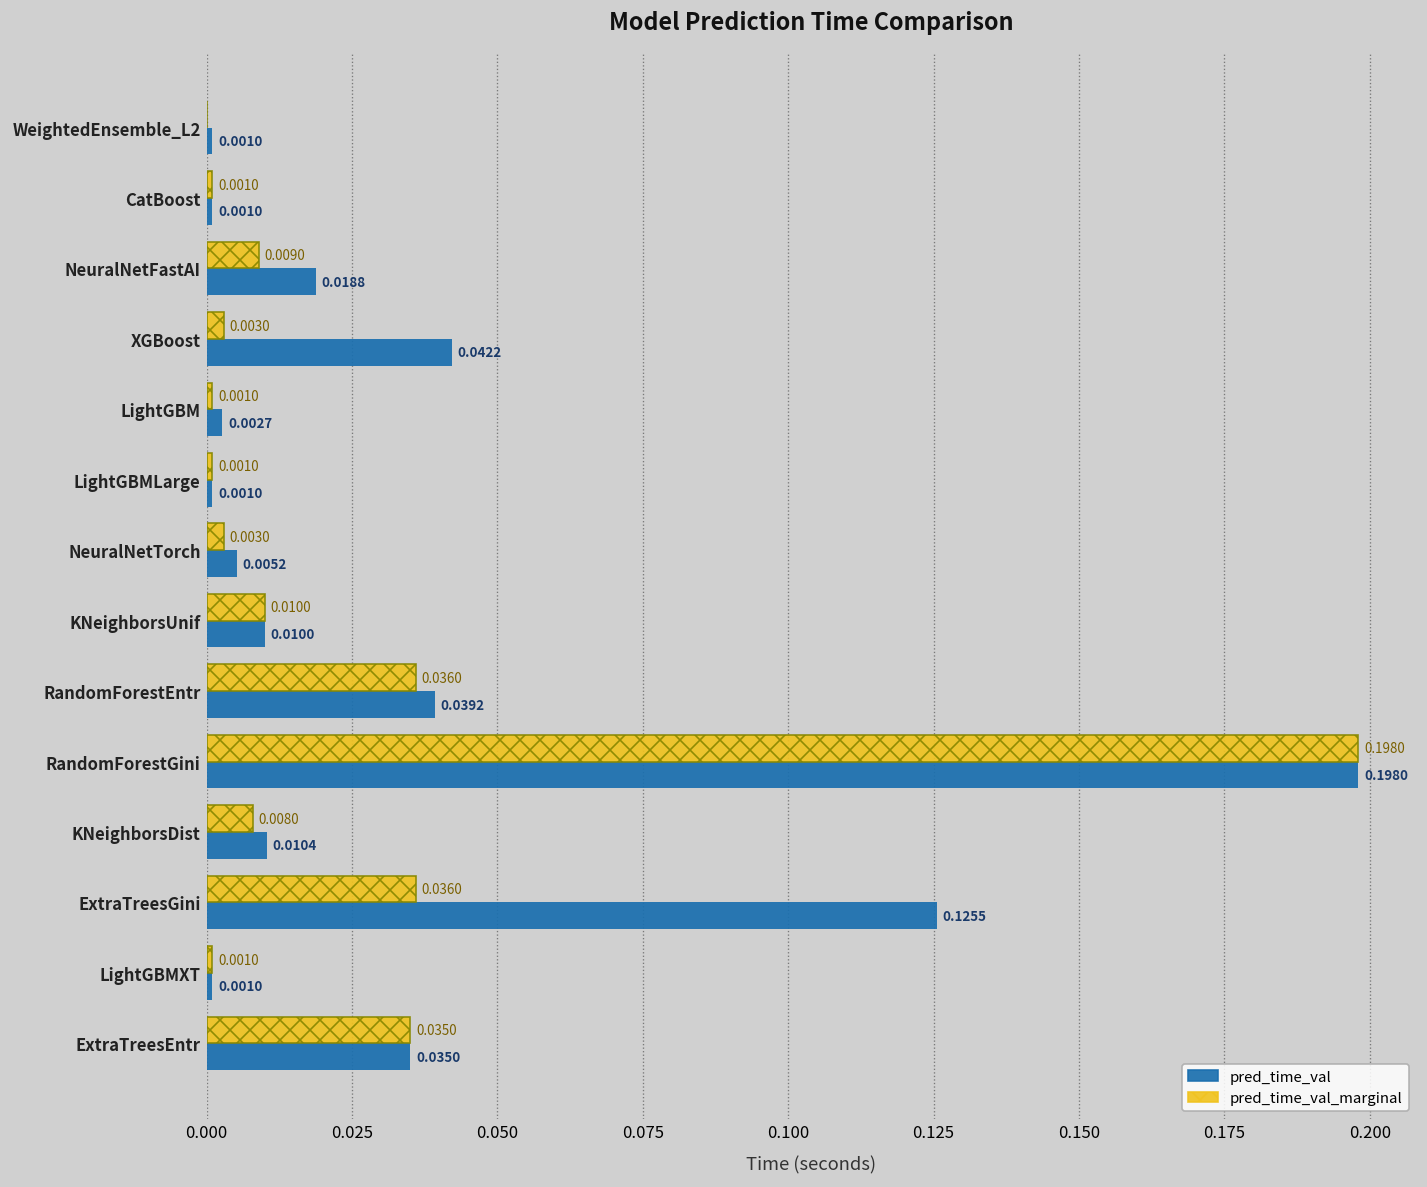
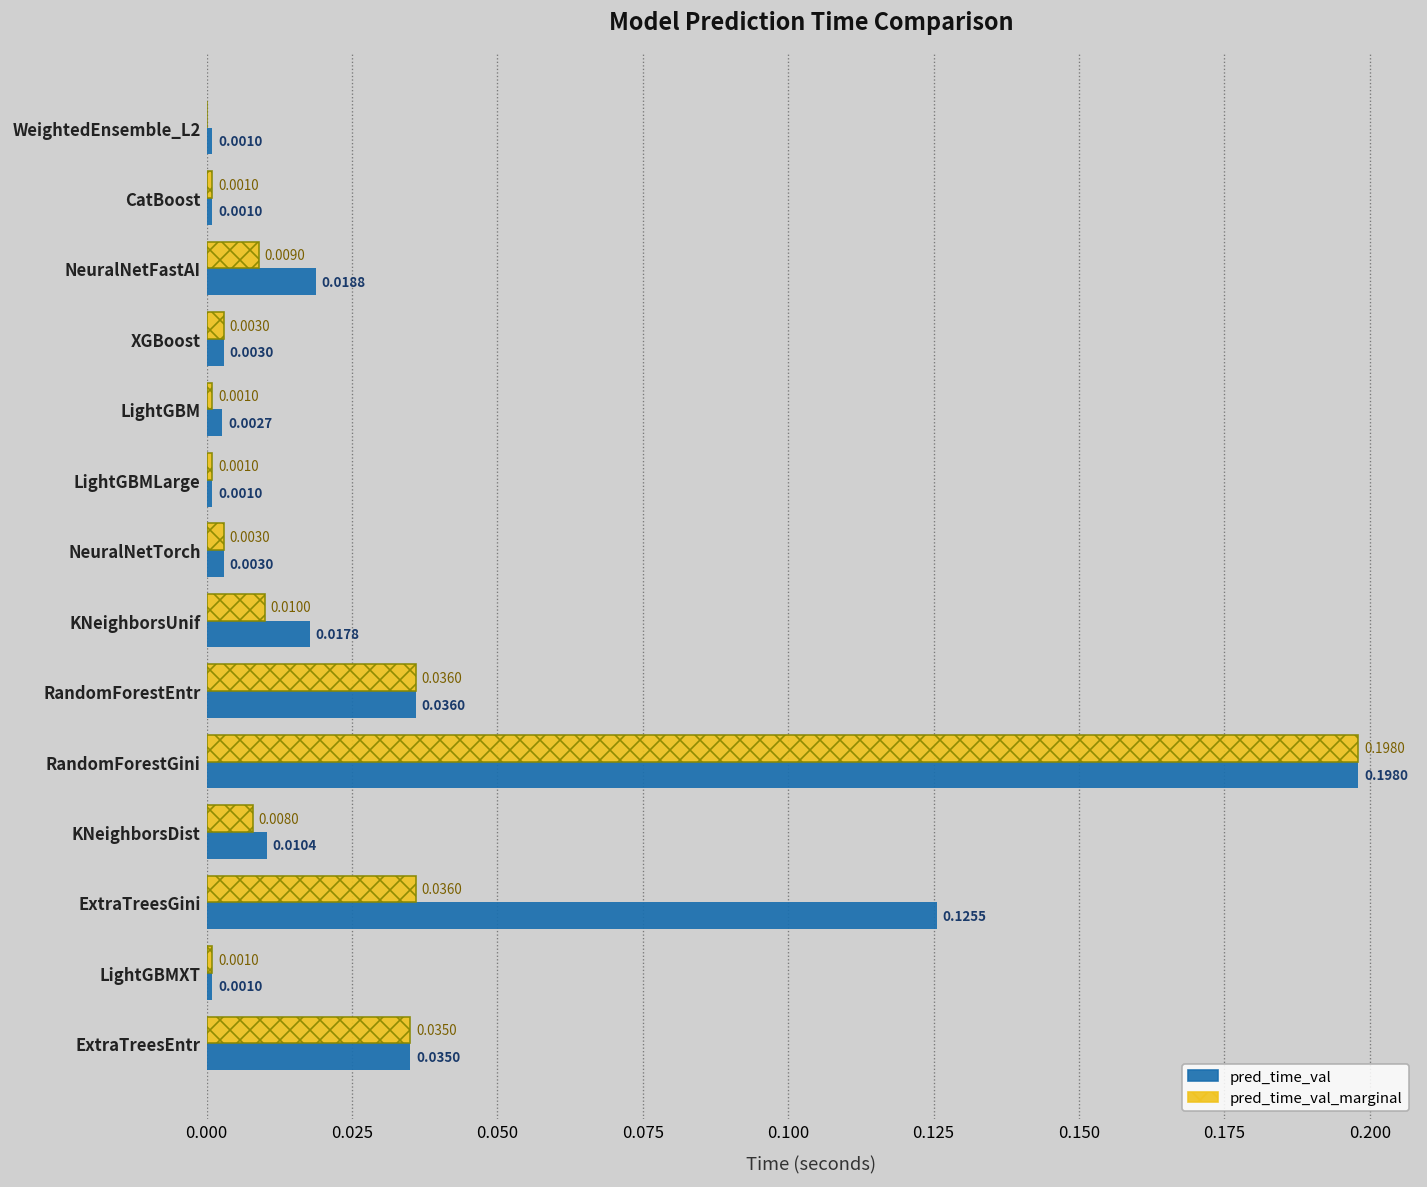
  {
    "pred_time_val": {
      "WeightedEnsemble_L2": 0.0010,
      "CatBoost": 0.0010,
      "NeuralNetFastAI": 0.0188,
-     "XGBoost": 0.0422,
+     "XGBoost": 0.0030,
      "LightGBM": 0.0027,
      "LightGBMLarge": 0.0010,
-     "NeuralNetTorch": 0.0052,
-     "KNeighborsUnif": 0.0100,
-     "RandomForestEntr": 0.0392,
+     "NeuralNetTorch": 0.0030,
+     "KNeighborsUnif": 0.0178,
+     "RandomForestEntr": 0.0360,
      "RandomForestGini": 0.1980,
      "KNeighborsDist": 0.0104,
      "ExtraTreesGini": 0.1255,
      "LightGBMXT": 0.0010,
      "ExtraTreesEntr": 0.0350
    },
    "pred_time_val_marginal": {
      "CatBoost": 0.0010,
      "NeuralNetFastAI": 0.0090,
      "XGBoost": 0.0030,
      "LightGBM": 0.0010,
      "LightGBMLarge": 0.0010,
      "NeuralNetTorch": 0.0030,
      "KNeighborsUnif": 0.0100,
      "RandomForestEntr": 0.0360,
      "RandomForestGini": 0.1980,
      "KNeighborsDist": 0.0080,
      "ExtraTreesGini": 0.0360,
      "LightGBMXT": 0.0010,
      "ExtraTreesEntr": 0.0350
    }
  }
